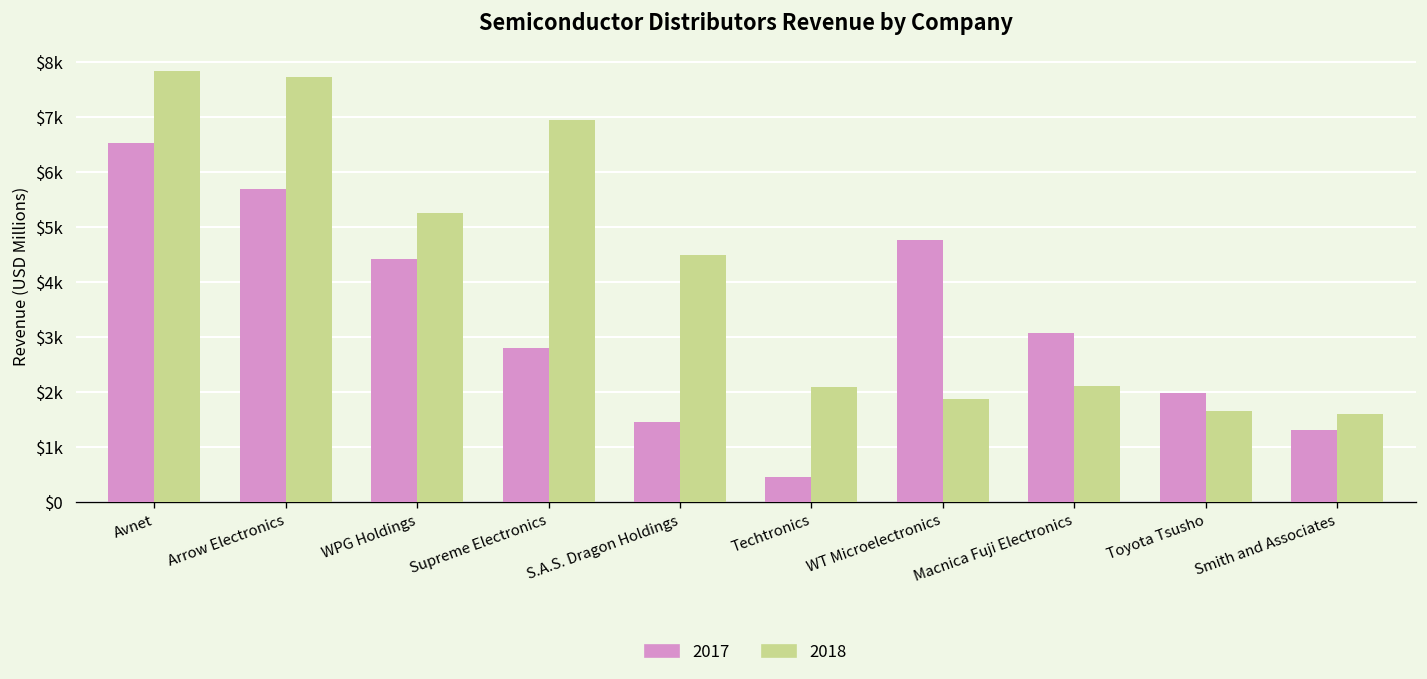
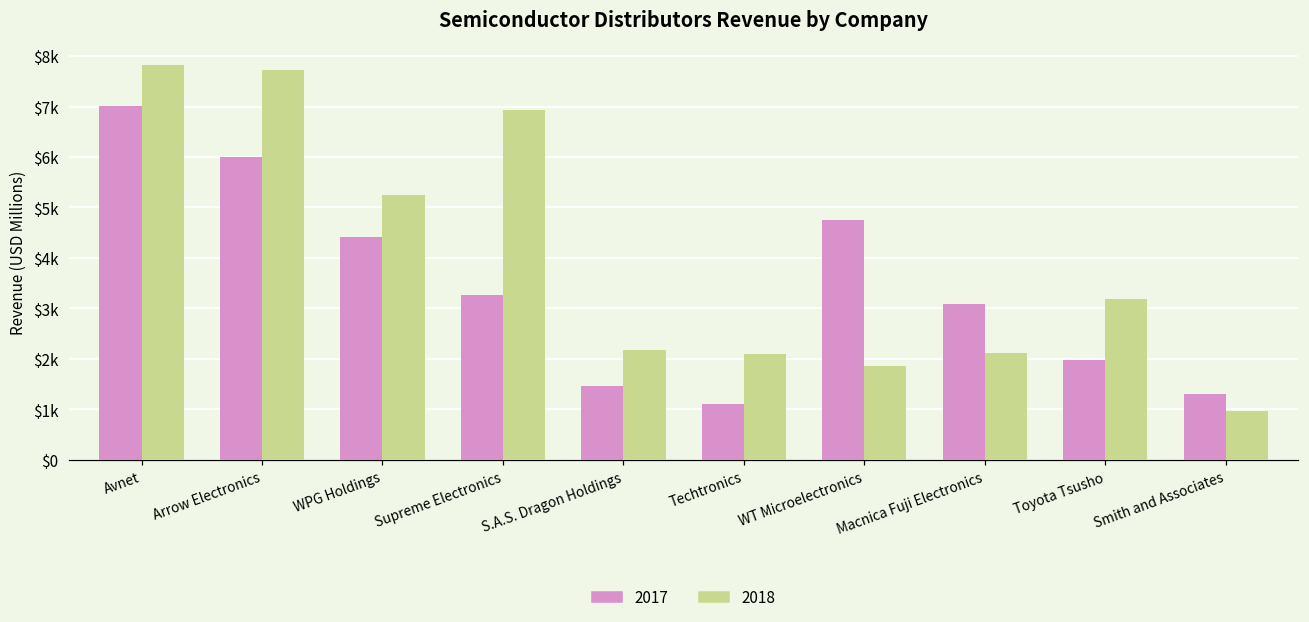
  {
    "2017": {
-     "Avnet": "$6500",
-     "Arrow Electronics": "$5700",
+     "Avnet": "$7000",
+     "Arrow Electronics": "$6000",
      "WPG Holdings": "$4400",
-     "Supreme Electronics": "$2800",
+     "Supreme Electronics": "$3300",
      "S.A.S. Dragon Holdings": "$1500",
-     "Techtronics": "$500",
+     "Techtronics": "$1100",
      "WT Microelectronics": "$4800",
      "Macnica Fuji Electronics": "$3100",
      "Toyota Tsusho": "$2000",
      "Smith and Associates": "$1300"
    },
    "2018": {
      "Avnet": "$7800",
      "Arrow Electronics": "$7700",
      "WPG Holdings": "$5200",
      "Supreme Electronics": "$6900",
-     "S.A.S. Dragon Holdings": "$4500",
+     "S.A.S. Dragon Holdings": "$2200",
      "Techtronics": "$2100",
      "WT Microelectronics": "$1900",
      "Macnica Fuji Electronics": "$2100",
-     "Toyota Tsusho": "$1600",
-     "Smith and Associates": "$1600"
+     "Toyota Tsusho": "$3200",
+     "Smith and Associates": "$1000"
    }
  }
